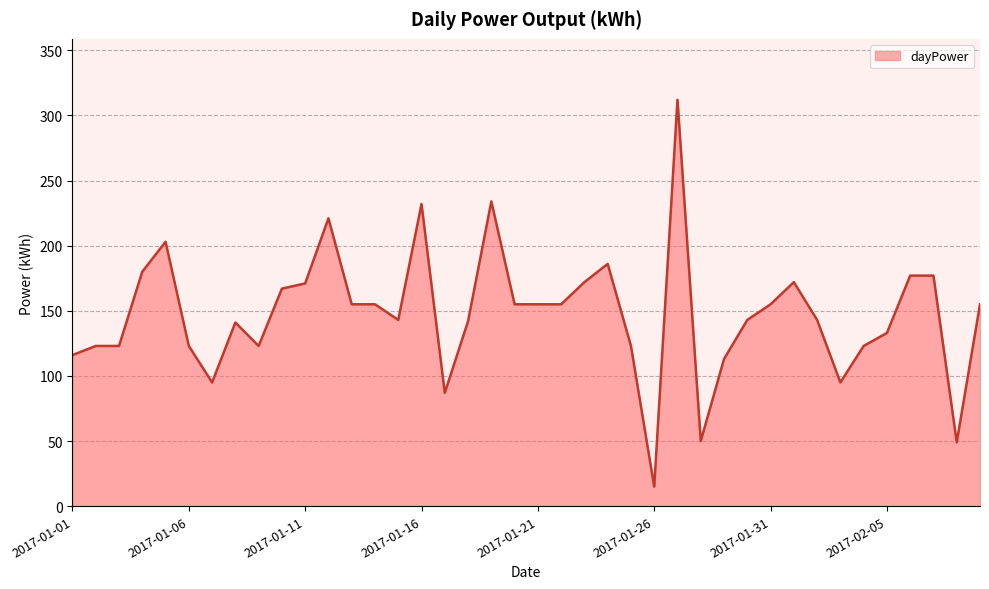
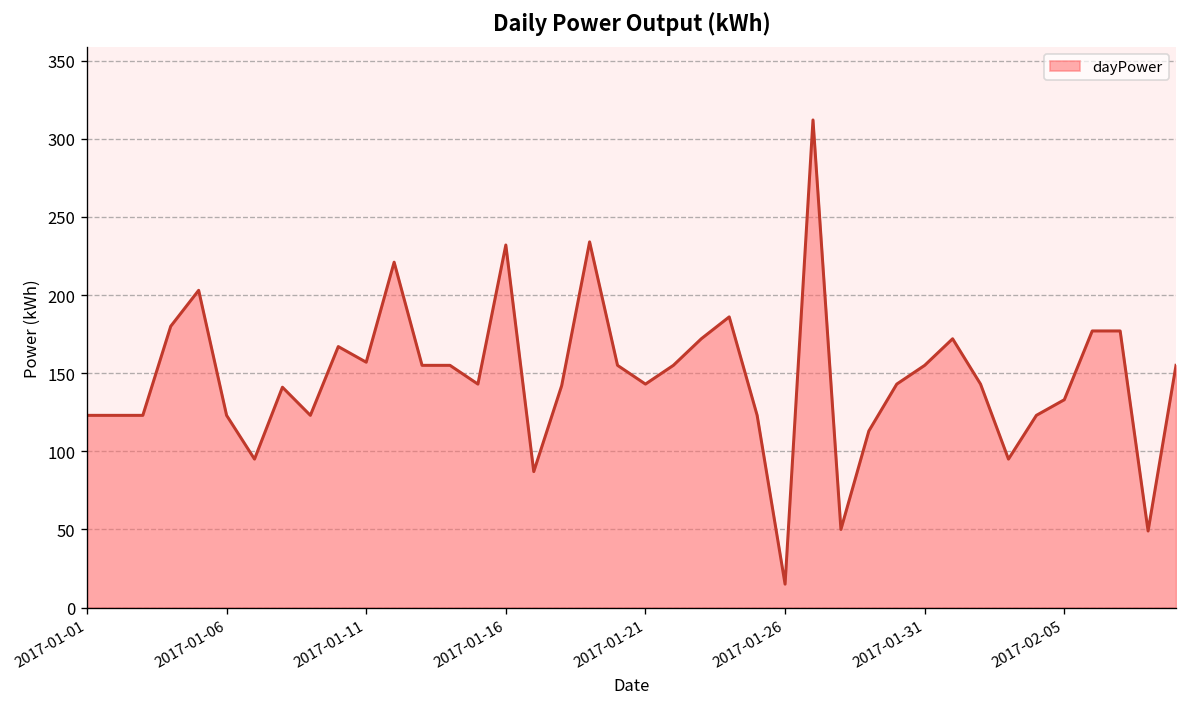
  {
-   "2017-01-01": 116,
+   "2017-01-01": 123,
    "2017-01-06": 123,
-   "2017-01-11": 171,
+   "2017-01-11": 157,
    "2017-01-16": 232,
-   "2017-01-21": 155,
+   "2017-01-21": 143,
    "2017-01-26": 15,
    "2017-01-31": 155,
    "2017-02-05": 133
  }
